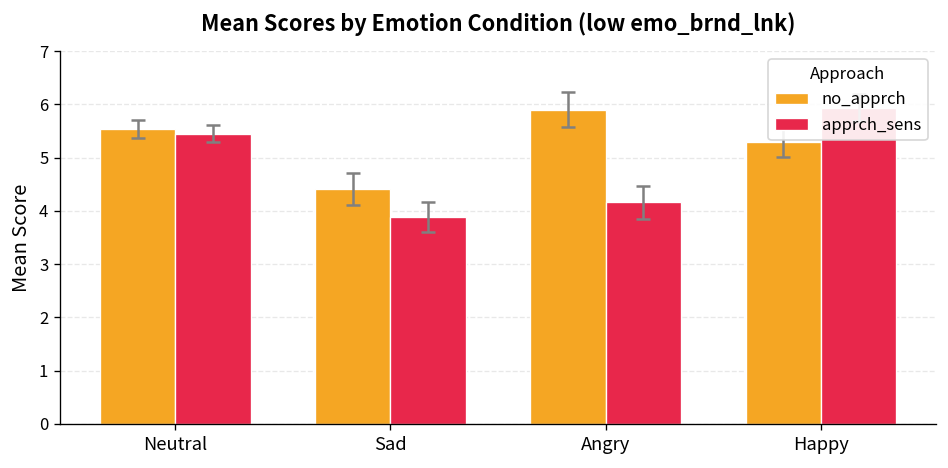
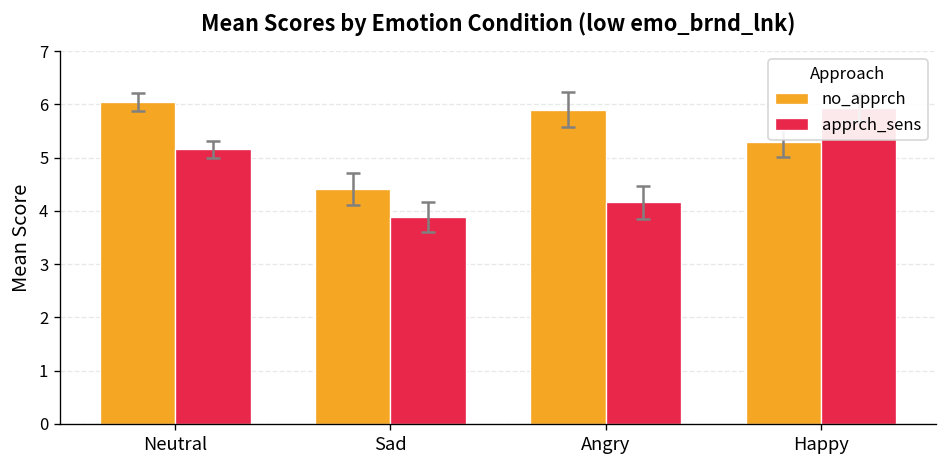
  {
    "no_apprch": {
-     "Neutral": 5.5,
+     "Neutral": 6.1,
      "Sad": 4.4,
      "Angry": 5.9,
      "Happy": 5.3
    },
    "apprch_sens": {
-     "Neutral": 5.5,
+     "Neutral": 5.2,
      "Sad": 3.9,
      "Angry": 4.2
    }
  }
